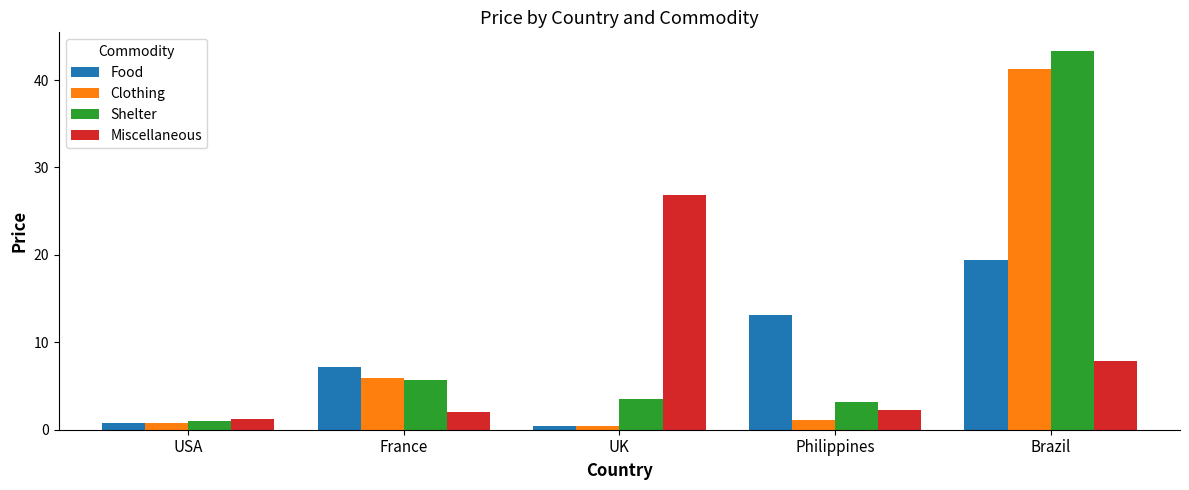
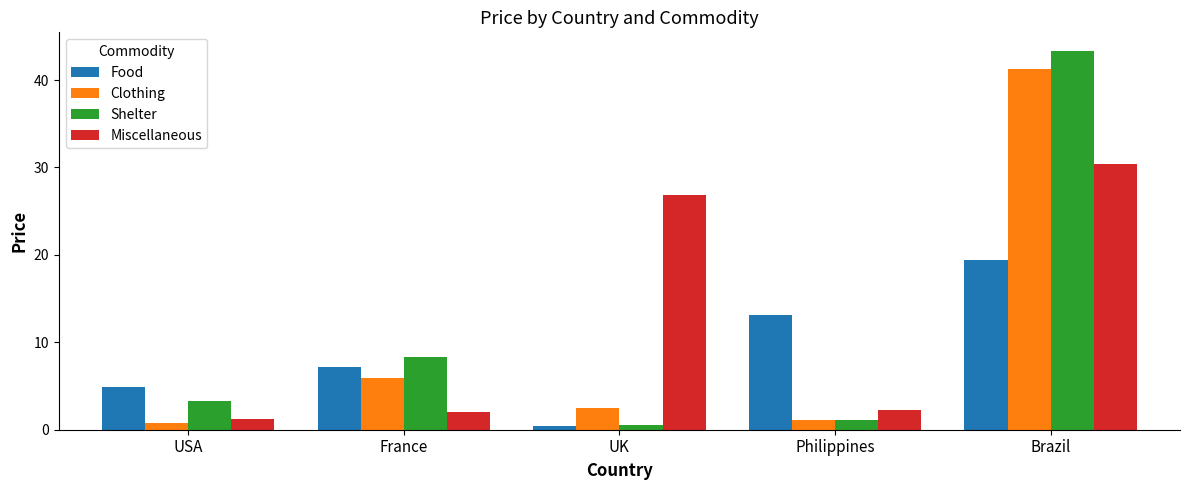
  {
    "Food": {
-     "USA": 1,
+     "USA": 5,
      "France": 7,
      "UK": 0,
      "Philippines": 13,
      "Brazil": 19
    },
    "Clothing": {
      "USA": 1,
      "France": 6,
-     "UK": 0,
+     "UK": 2,
      "Philippines": 1,
      "Brazil": 41
    },
    "Shelter": {
-     "USA": 1,
-     "France": 6,
-     "UK": 4,
-     "Philippines": 3,
+     "USA": 3,
+     "France": 8,
+     "UK": 0,
+     "Philippines": 1,
      "Brazil": 43
    },
    "Miscellaneous": {
      "USA": 1,
      "France": 2,
      "UK": 27,
      "Philippines": 2,
-     "Brazil": 8
+     "Brazil": 30
    }
  }
